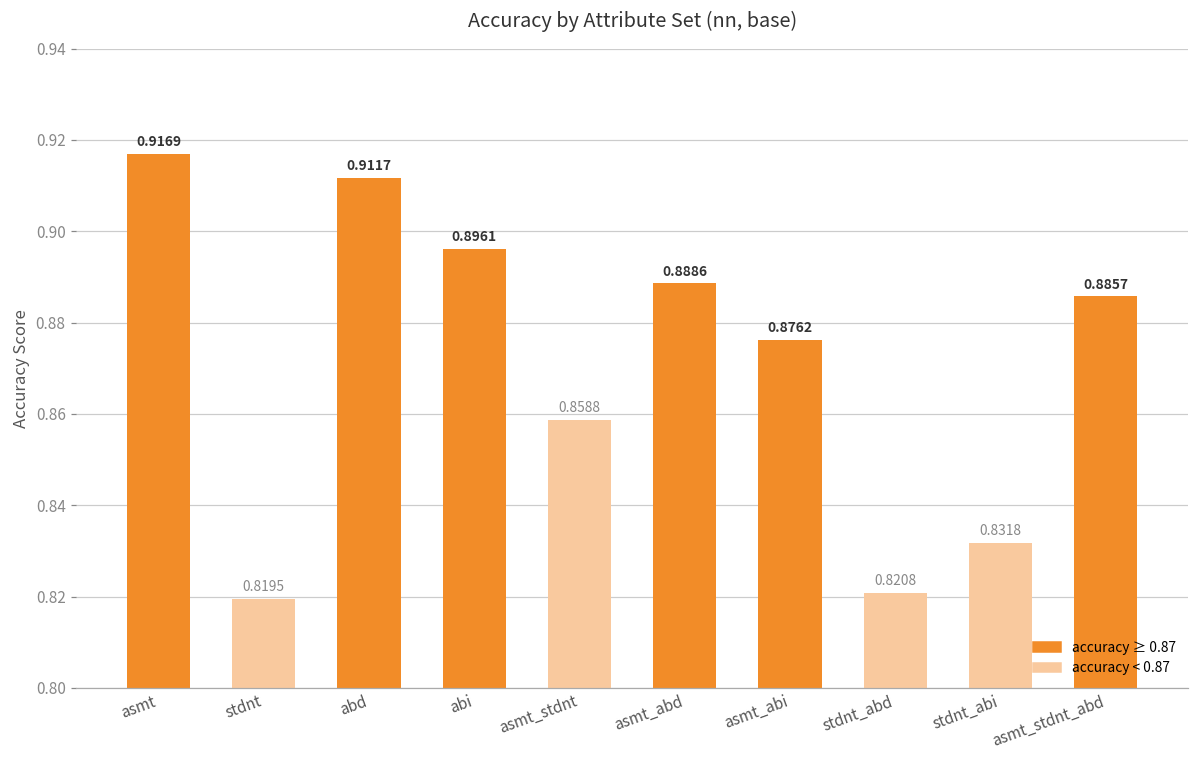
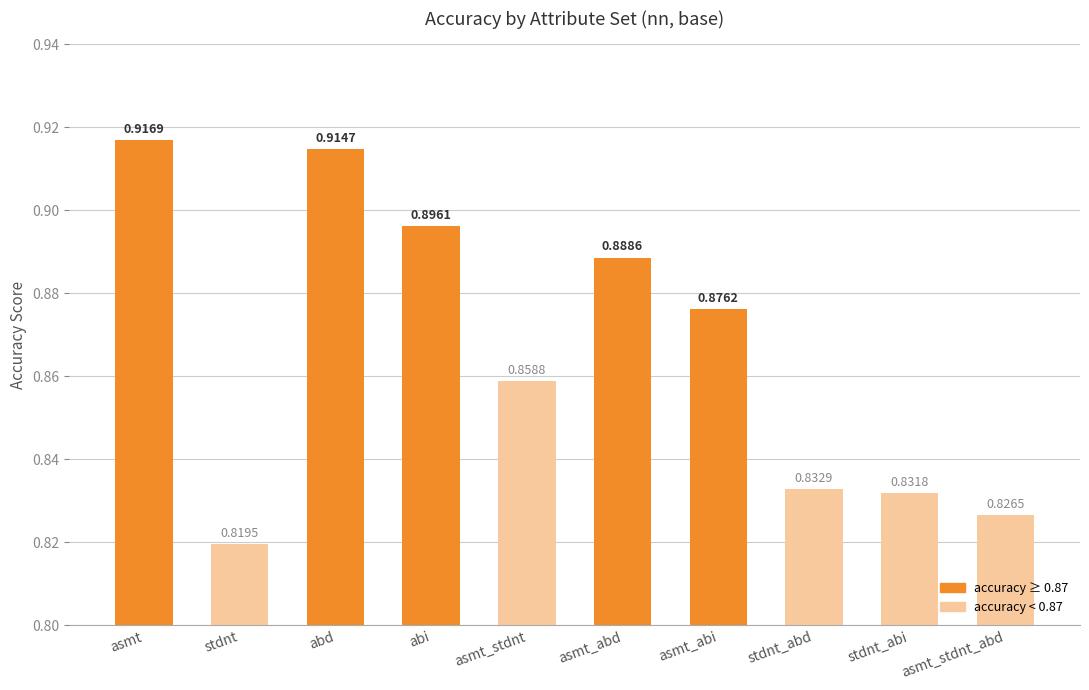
  {
    "asmt": 0.9169,
    "stdnt": 0.8195,
-   "abd": 0.9117,
+   "abd": 0.9147,
    "abi": 0.8961,
    "asmt_stdnt": 0.8588,
    "asmt_abd": 0.8886,
    "asmt_abi": 0.8762,
-   "stdnt_abd": 0.8208,
+   "stdnt_abd": 0.8329,
    "stdnt_abi": 0.8318,
-   "asmt_stdnt_abd": 0.8857
+   "asmt_stdnt_abd": 0.8265
  }
